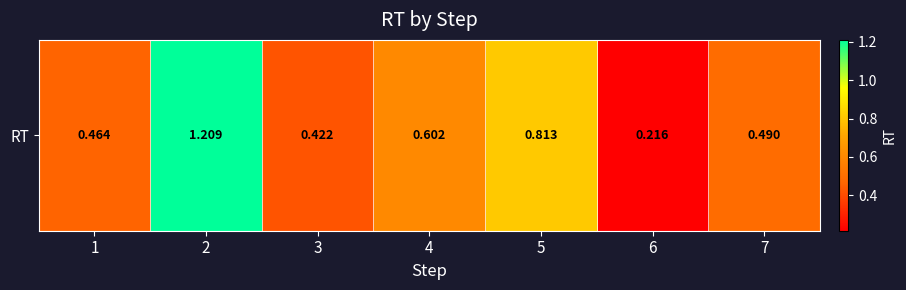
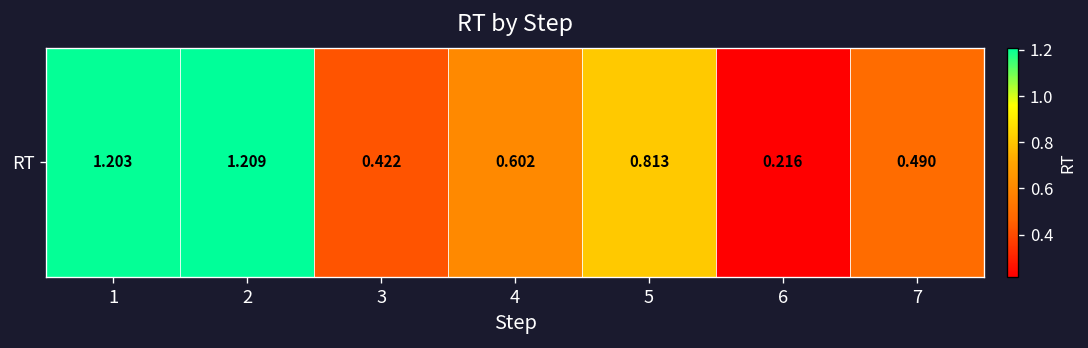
  {
    "RT": {
-     "1": 0.464,
+     "1": 1.203,
      "2": 1.209,
      "3": 0.422,
      "4": 0.602,
      "5": 0.813,
      "6": 0.216,
      "7": 0.490
    }
  }
